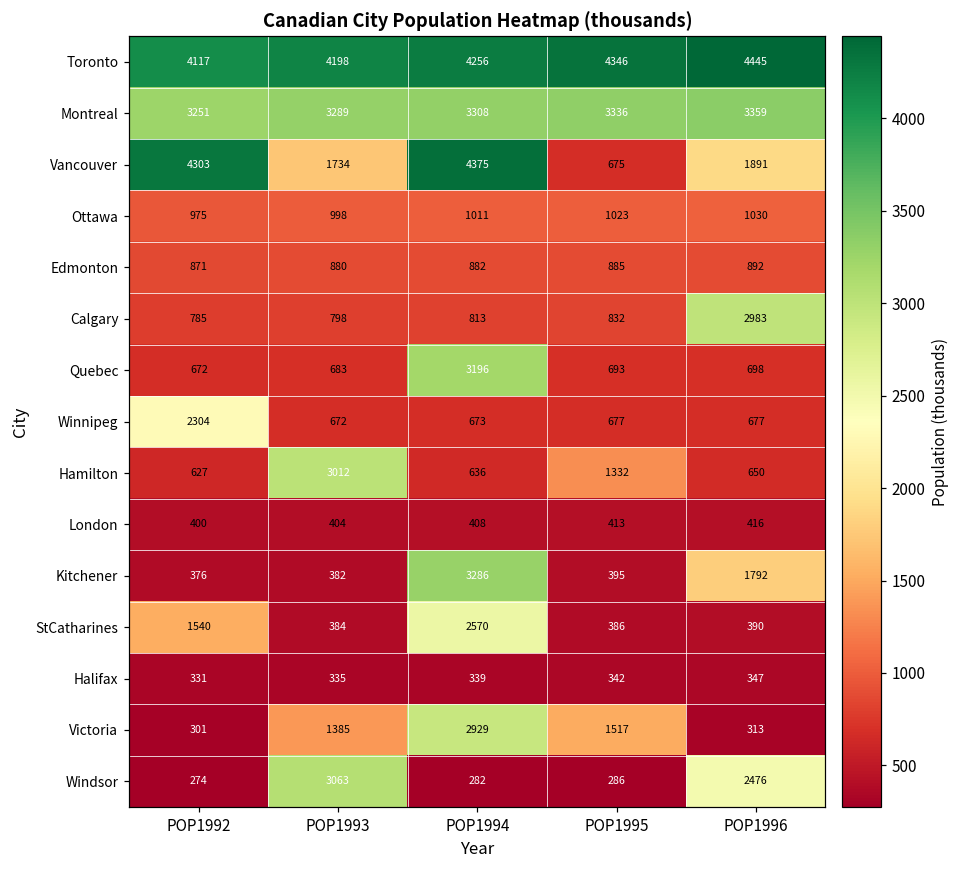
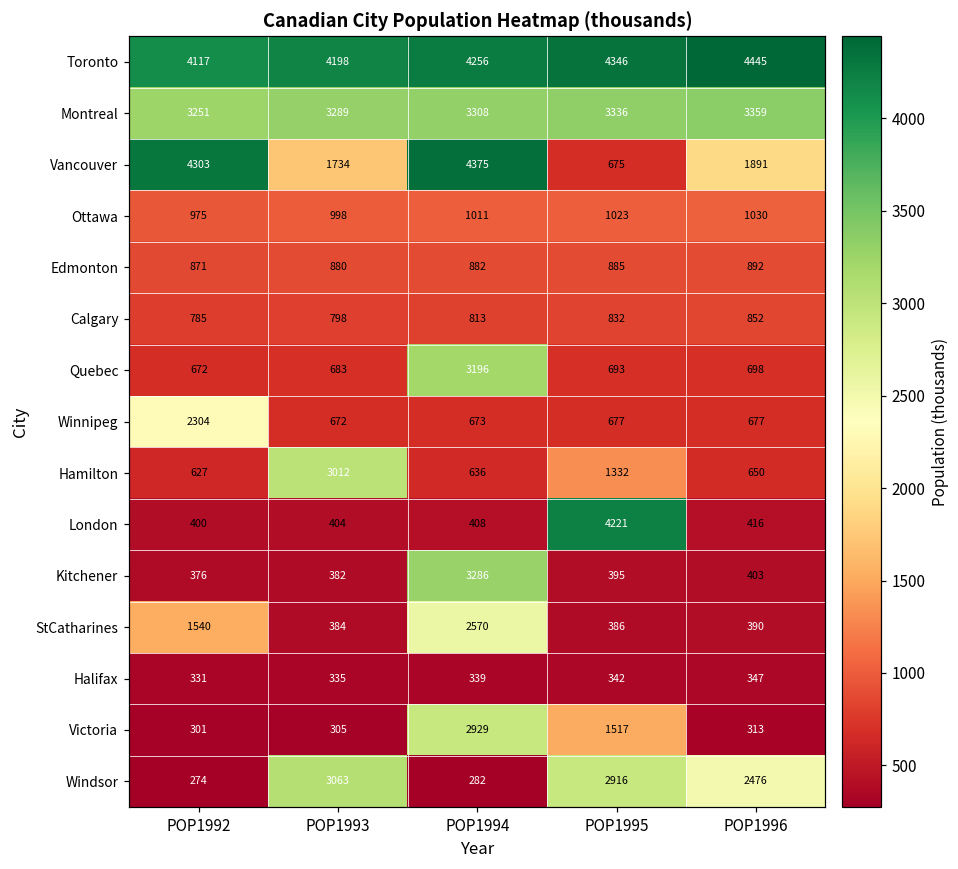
  {
    "Toronto": {
      "POP1992": 4117,
      "POP1993": 4198,
      "POP1994": 4256,
      "POP1995": 4346,
      "POP1996": 4445
    },
    "Montreal": {
      "POP1992": 3251,
      "POP1993": 3289,
      "POP1994": 3308,
      "POP1995": 3336,
      "POP1996": 3359
    },
    "Vancouver": {
      "POP1992": 4303,
      "POP1993": 1734,
      "POP1994": 4375,
      "POP1995": 675,
      "POP1996": 1891
    },
    "Ottawa": {
      "POP1992": 975,
      "POP1993": 998,
      "POP1994": 1011,
      "POP1995": 1023,
      "POP1996": 1030
    },
    "Edmonton": {
      "POP1992": 871,
      "POP1993": 880,
      "POP1994": 882,
      "POP1995": 885,
      "POP1996": 892
    },
    "Calgary": {
      "POP1992": 785,
      "POP1993": 798,
      "POP1994": 813,
      "POP1995": 832,
-     "POP1996": 2983
+     "POP1996": 852
    },
    "Quebec": {
      "POP1992": 672,
      "POP1993": 683,
      "POP1994": 3196,
      "POP1995": 693,
      "POP1996": 698
    },
    "Winnipeg": {
      "POP1992": 2304,
      "POP1993": 672,
      "POP1994": 673,
      "POP1995": 677,
      "POP1996": 677
    },
    "Hamilton": {
      "POP1992": 627,
      "POP1993": 3012,
      "POP1994": 636,
      "POP1995": 1332,
      "POP1996": 650
    },
    "London": {
      "POP1992": 400,
      "POP1993": 404,
      "POP1994": 408,
-     "POP1995": 413,
+     "POP1995": 4221,
      "POP1996": 416
    },
    "Kitchener": {
      "POP1992": 376,
      "POP1993": 382,
      "POP1994": 3286,
      "POP1995": 395,
-     "POP1996": 1792
+     "POP1996": 403
    },
    "StCatharines": {
      "POP1992": 1540,
      "POP1993": 384,
      "POP1994": 2570,
      "POP1995": 386,
      "POP1996": 390
    },
    "Halifax": {
      "POP1992": 331,
      "POP1993": 335,
      "POP1994": 339,
      "POP1995": 342,
      "POP1996": 347
    },
    "Victoria": {
      "POP1992": 301,
-     "POP1993": 1385,
+     "POP1993": 305,
      "POP1994": 2929,
      "POP1995": 1517,
      "POP1996": 313
    },
    "Windsor": {
      "POP1992": 274,
      "POP1993": 3063,
      "POP1994": 282,
-     "POP1995": 286,
+     "POP1995": 2916,
      "POP1996": 2476
    }
  }
